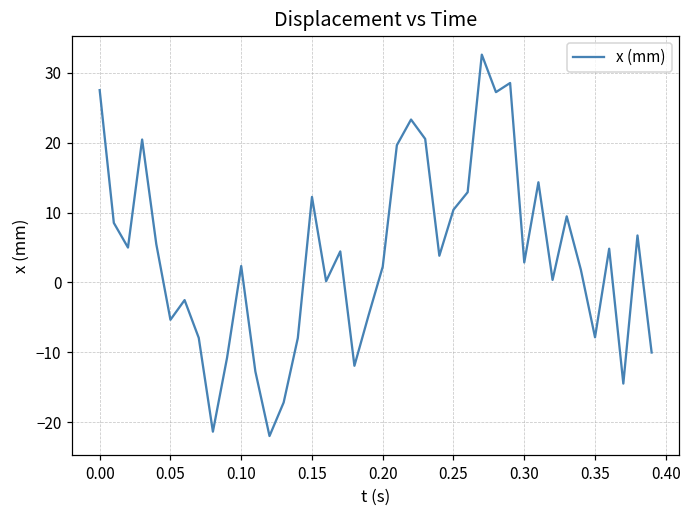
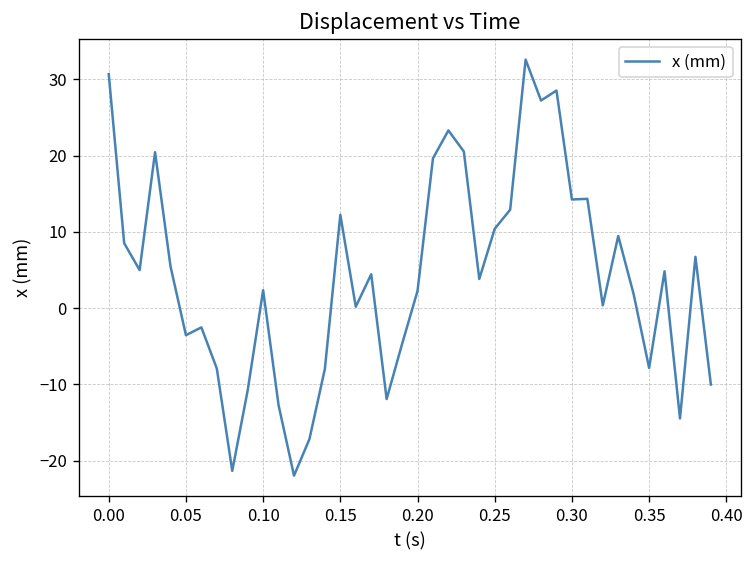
  {
-   "0.00": 28,
-   "0.05": -5,
+   "0.00": 31,
+   "0.05": -4,
    "0.10": 2,
    "0.15": 12,
    "0.20": 2,
    "0.25": 10,
-   "0.30": 3,
+   "0.30": 14,
    "0.35": -8
  }
